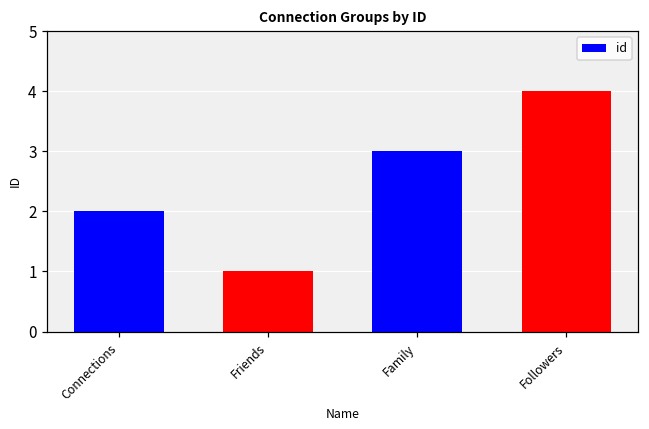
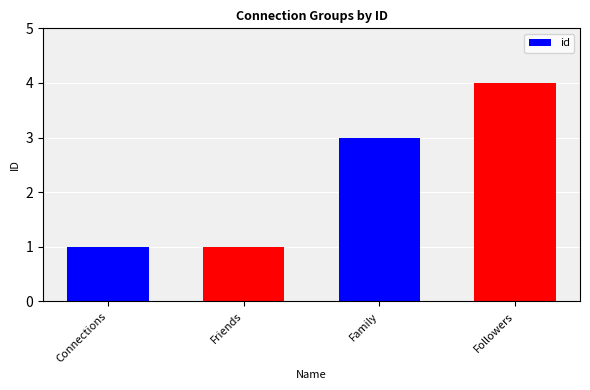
  {
-   "Connections": 2,
+   "Connections": 1,
    "Friends": 1,
    "Family": 3,
    "Followers": 4
  }
